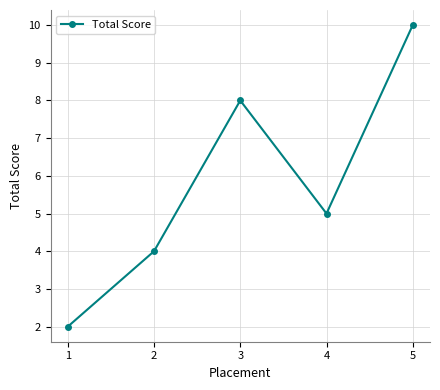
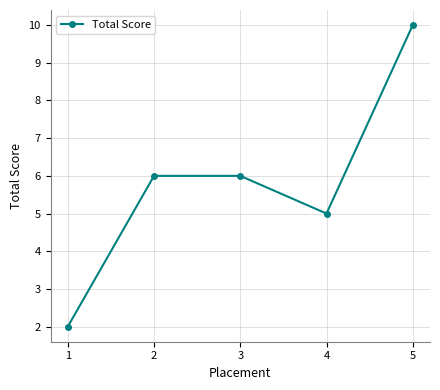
  {
    "1": 2,
-   "2": 4,
-   "3": 8,
+   "2": 6,
+   "3": 6,
    "4": 5,
    "5": 10
  }
